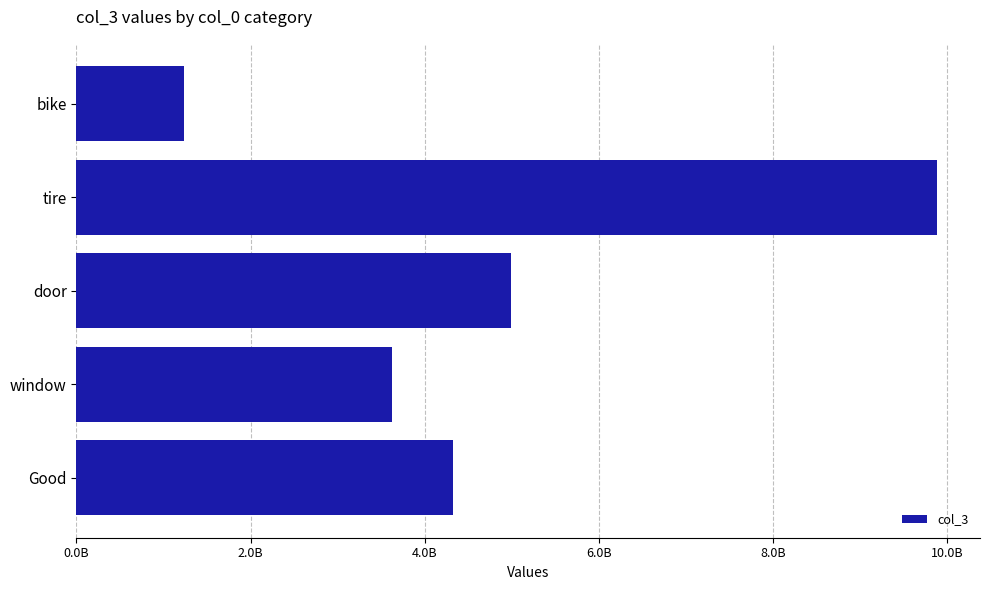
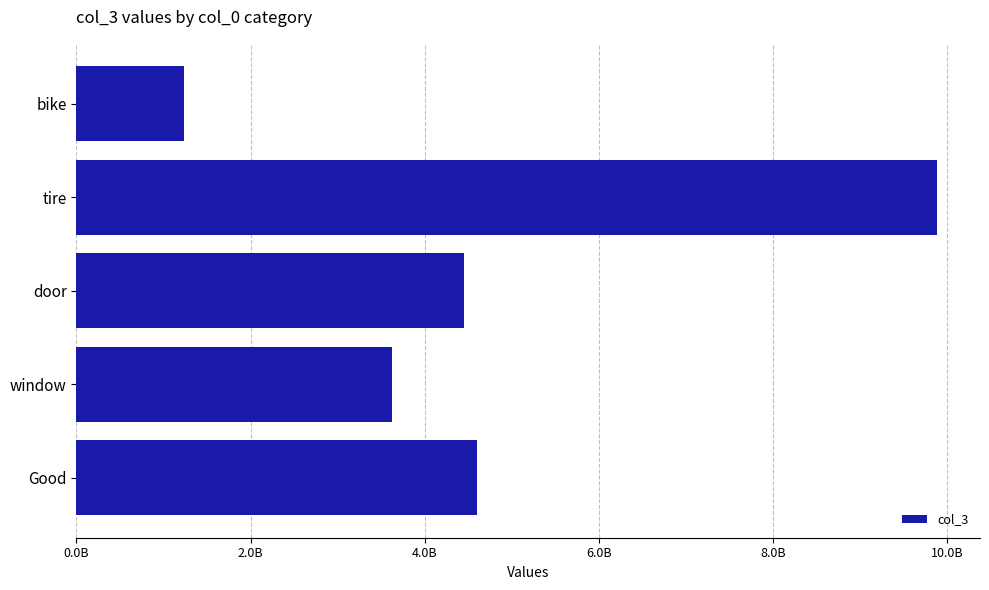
  {
    "bike": 1200000000,
    "tire": 9900000000,
-   "door": 5000000000,
+   "door": 4400000000,
    "window": 3600000000,
-   "Good": 4300000000
+   "Good": 4600000000
  }
